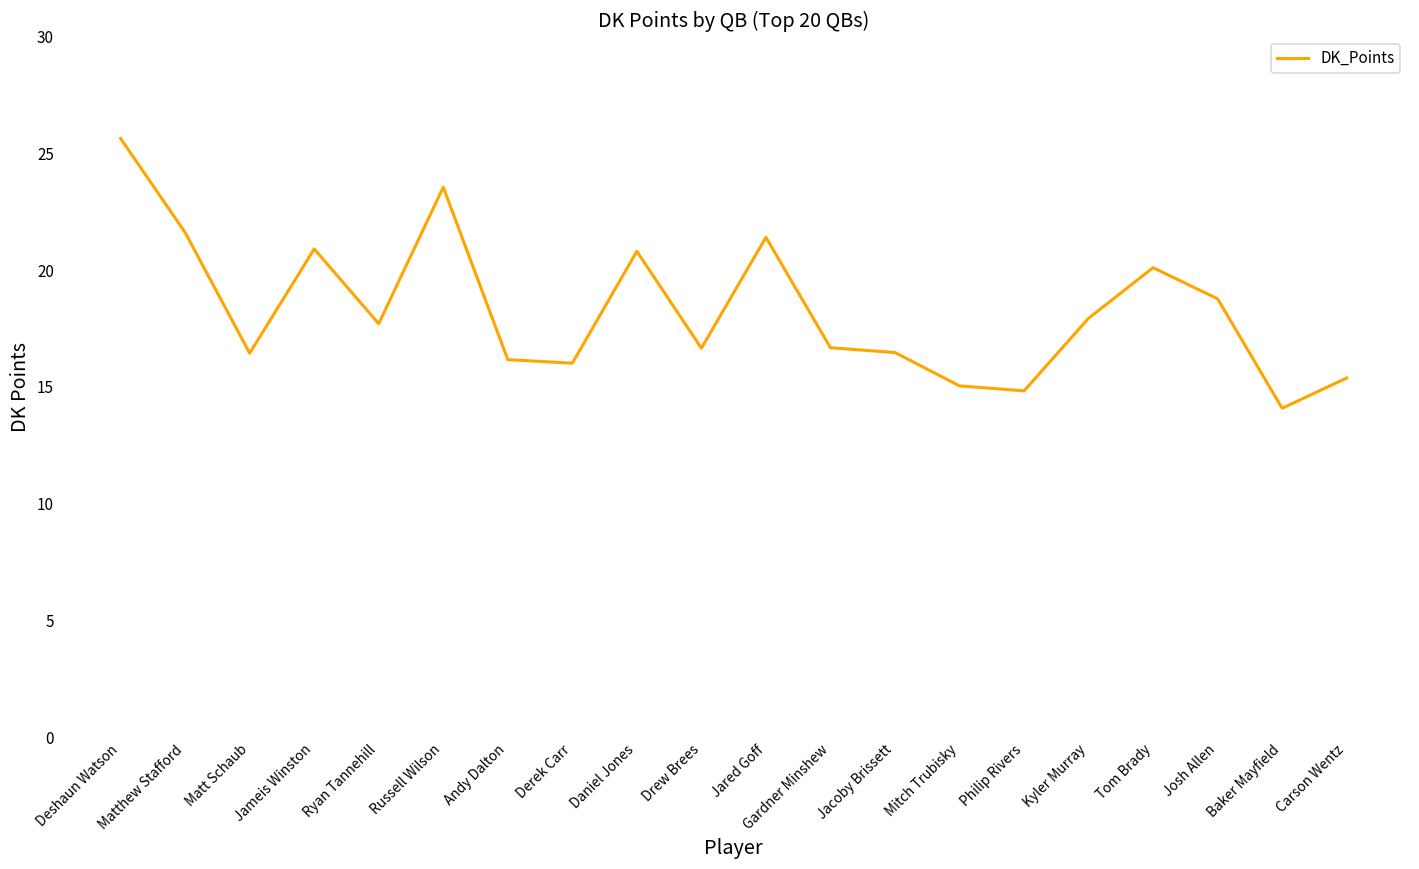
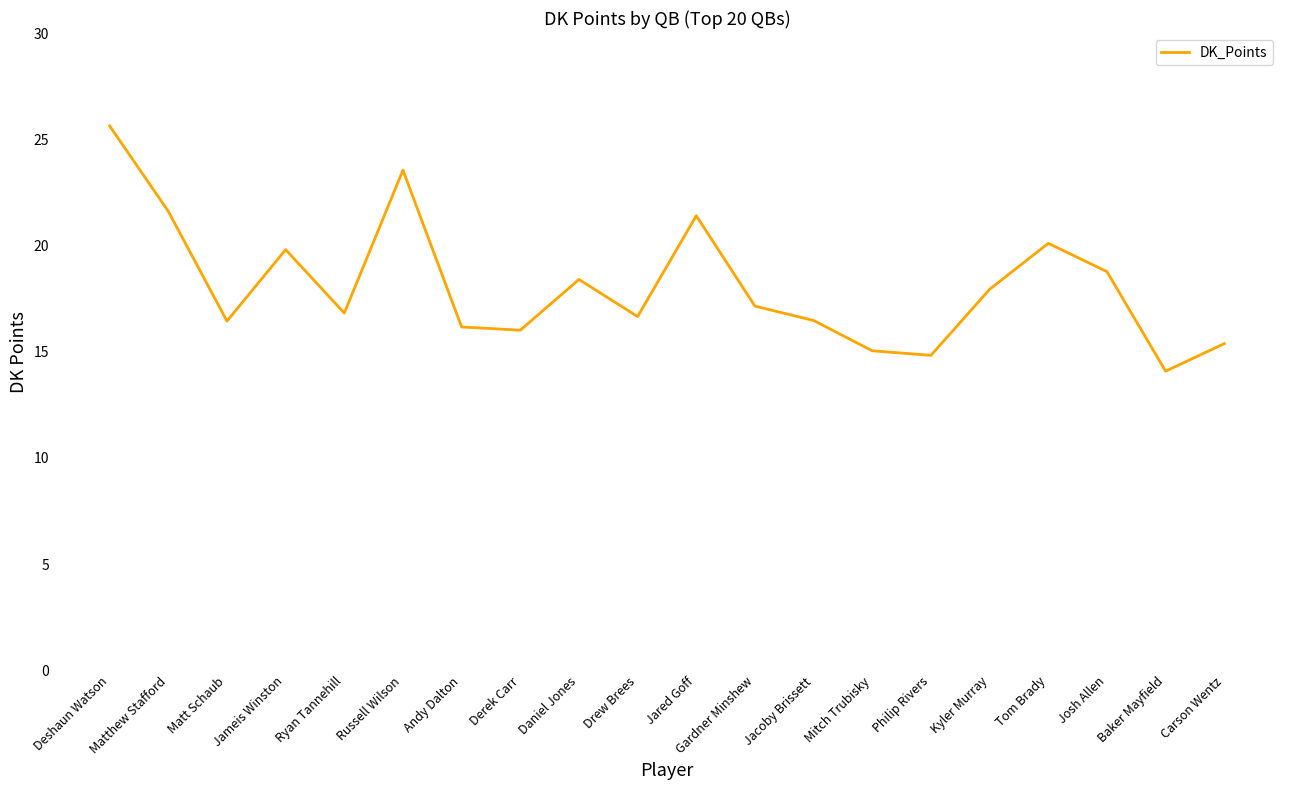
  {
    "Deshaun Watson": 25.6,
    "Matthew Stafford": 21.6,
    "Matt Schaub": 16.4,
-   "Jameis Winston": 20.9,
-   "Ryan Tannehill": 17.7,
+   "Jameis Winston": 19.8,
+   "Ryan Tannehill": 16.8,
    "Russell Wilson": 23.5,
    "Andy Dalton": 16.2,
    "Derek Carr": 16.0,
-   "Daniel Jones": 20.8,
+   "Daniel Jones": 18.4,
    "Drew Brees": 16.7,
    "Jared Goff": 21.4,
-   "Gardner Minshew": 16.7,
+   "Gardner Minshew": 17.1,
    "Jacoby Brissett": 16.5,
    "Mitch Trubisky": 15.0,
    "Philip Rivers": 14.8,
    "Kyler Murray": 17.9,
    "Tom Brady": 20.1,
    "Josh Allen": 18.8,
    "Baker Mayfield": 14.1,
    "Carson Wentz": 15.4
  }
